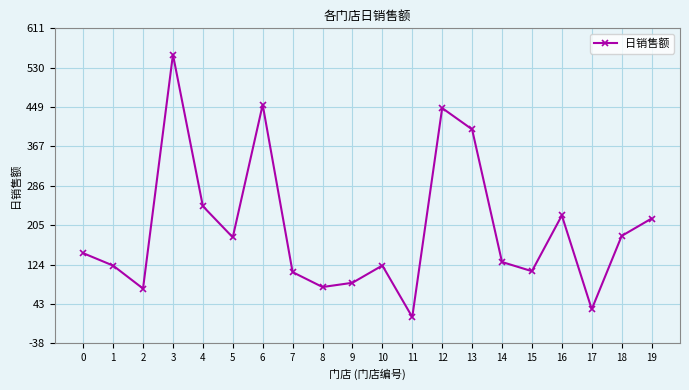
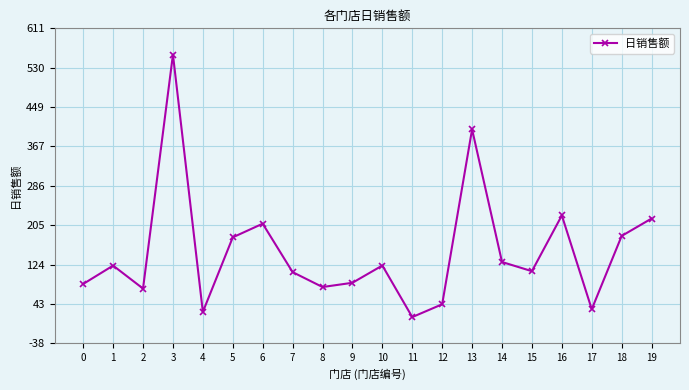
  {
-   "0": 150,
+   "0": 80,
    "1": 120,
    "2": 70,
    "3": 560,
-   "4": 240,
+   "4": 30,
    "5": 180,
-   "6": 450,
+   "6": 210,
    "7": 110,
    "8": 80,
    "9": 90,
    "10": 120,
    "11": 20,
-   "12": 450,
+   "12": 40,
    "13": 400,
    "14": 130,
    "15": 110,
    "16": 230,
    "17": 30,
    "18": 180,
    "19": 220
  }
